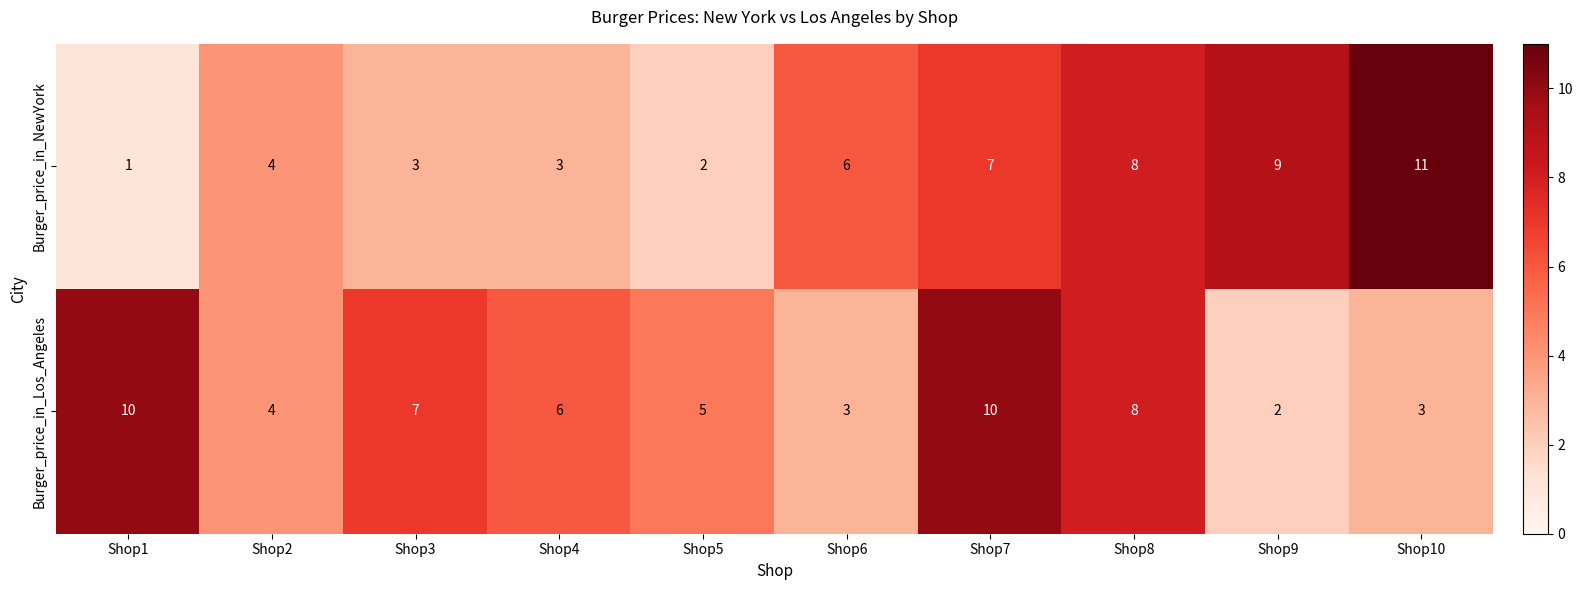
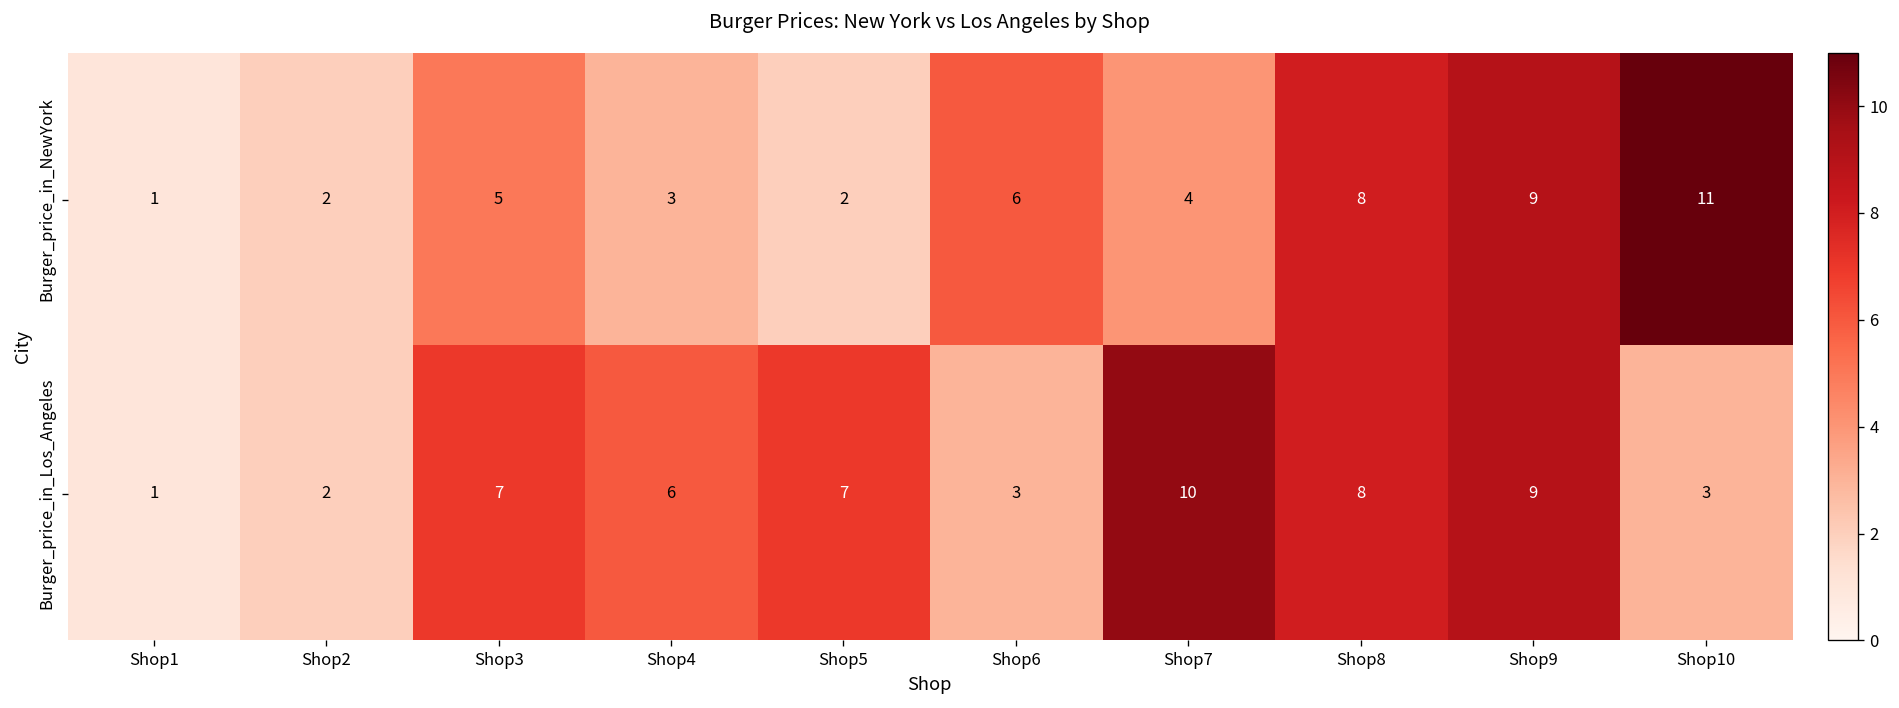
  {
    "Burger_price_in_NewYork": {
      "Shop1": 1,
-     "Shop2": 4,
-     "Shop3": 3,
+     "Shop2": 2,
+     "Shop3": 5,
      "Shop4": 3,
      "Shop5": 2,
      "Shop6": 6,
-     "Shop7": 7,
+     "Shop7": 4,
      "Shop8": 8,
      "Shop9": 9,
      "Shop10": 11
    },
    "Burger_price_in_Los_Angeles": {
-     "Shop1": 10,
-     "Shop2": 4,
+     "Shop1": 1,
+     "Shop2": 2,
      "Shop3": 7,
      "Shop4": 6,
-     "Shop5": 5,
+     "Shop5": 7,
      "Shop6": 3,
      "Shop7": 10,
      "Shop8": 8,
-     "Shop9": 2,
+     "Shop9": 9,
      "Shop10": 3
    }
  }
